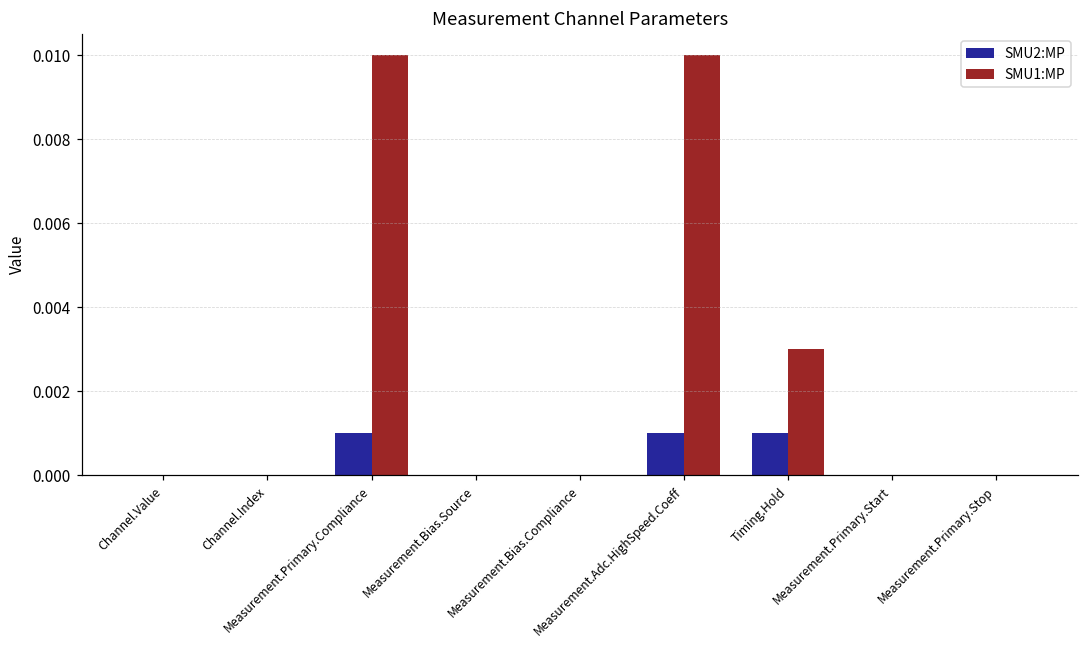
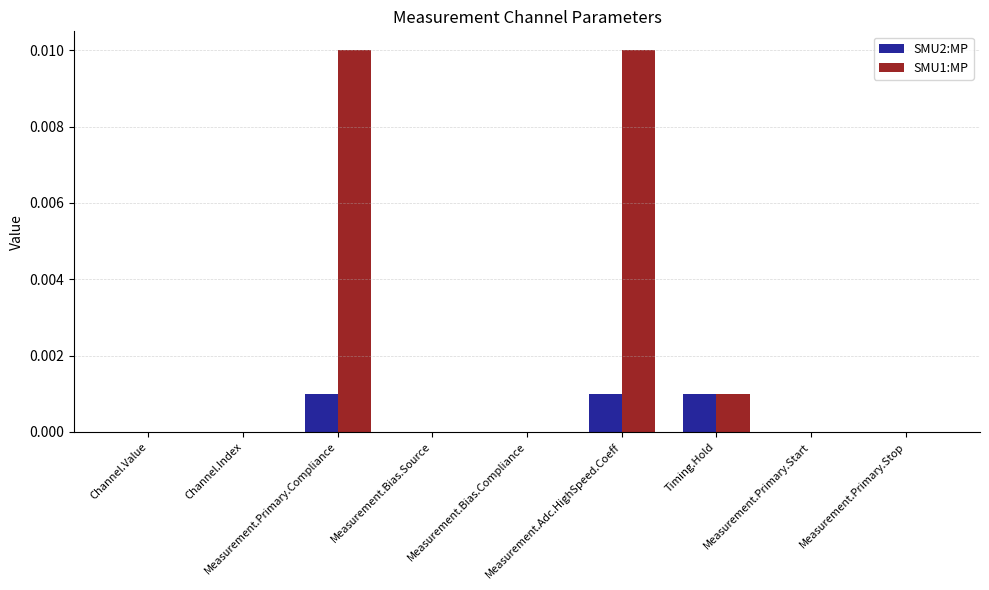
  {
    "SMU2:MP": {
      "Channel.Value": 0.000,
      "Channel.Index": 0.000,
      "Measurement.Primary.Compliance": 0.001,
      "Measurement.Bias.Source": 0.000,
      "Measurement.Bias.Compliance": 0.000,
      "Measurement.Adc.HighSpeed.Coeff": 0.001,
      "Timing.Hold": 0.001,
      "Measurement.Primary.Start": 0.000,
      "Measurement.Primary.Stop": 0.000
    },
    "SMU1:MP": {
      "Channel.Value": 0.000,
      "Channel.Index": 0.000,
      "Measurement.Primary.Compliance": 0.010,
      "Measurement.Bias.Source": 0.000,
      "Measurement.Bias.Compliance": 0.000,
      "Measurement.Adc.HighSpeed.Coeff": 0.010,
-     "Timing.Hold": 0.003,
+     "Timing.Hold": 0.001,
      "Measurement.Primary.Start": 0.000,
      "Measurement.Primary.Stop": 0.000
    }
  }
